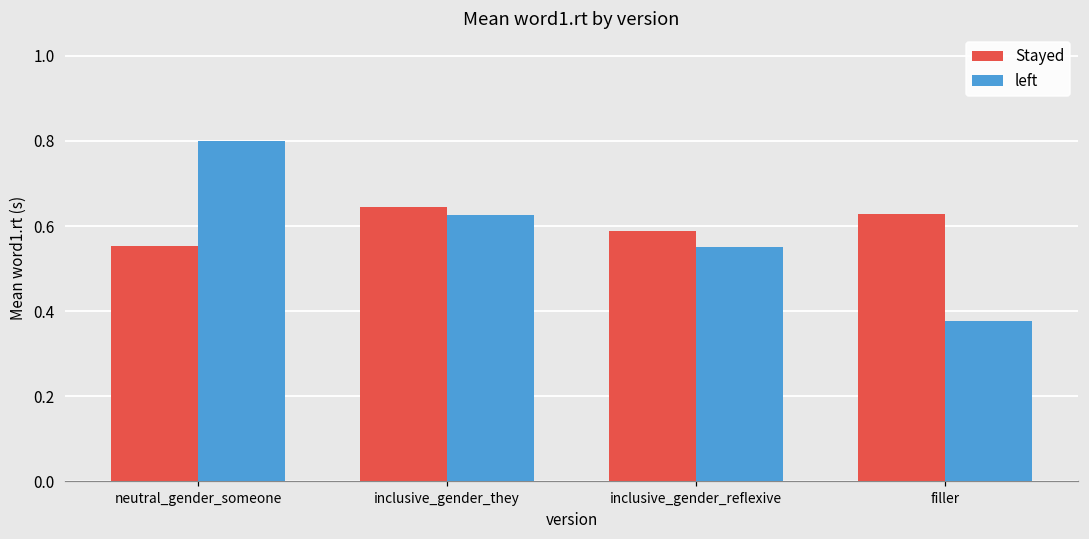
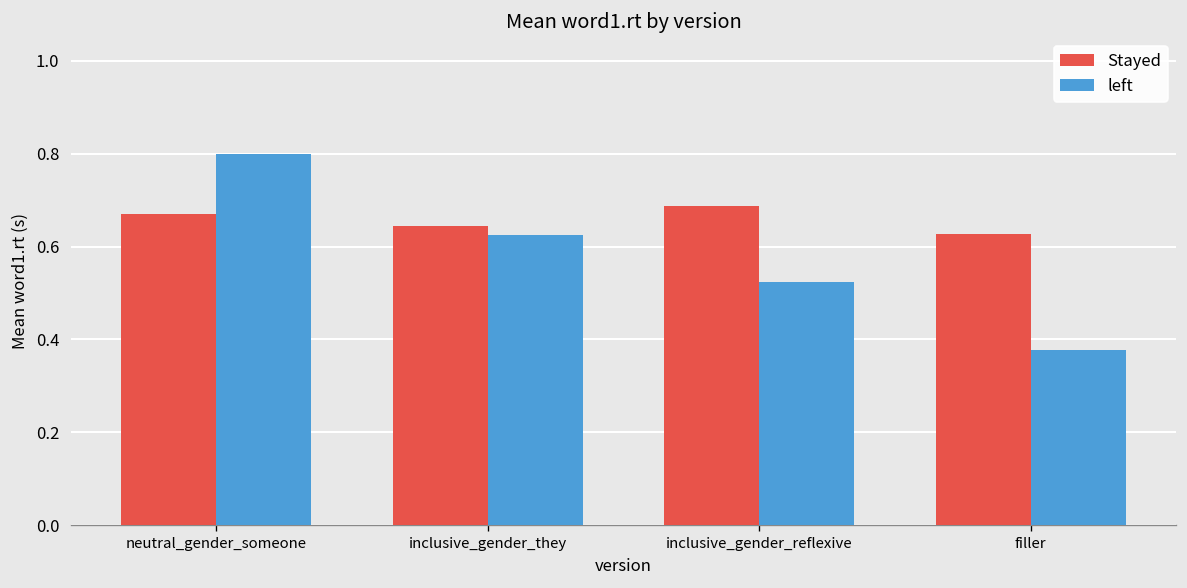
  {
    "Stayed": {
-     "neutral_gender_someone": 0.55,
+     "neutral_gender_someone": 0.67,
      "inclusive_gender_they": 0.64,
-     "inclusive_gender_reflexive": 0.59,
+     "inclusive_gender_reflexive": 0.69,
      "filler": 0.63
    },
    "left": {
      "neutral_gender_someone": 0.80,
      "inclusive_gender_they": 0.63,
-     "inclusive_gender_reflexive": 0.55,
+     "inclusive_gender_reflexive": 0.52,
      "filler": 0.38
    }
  }
